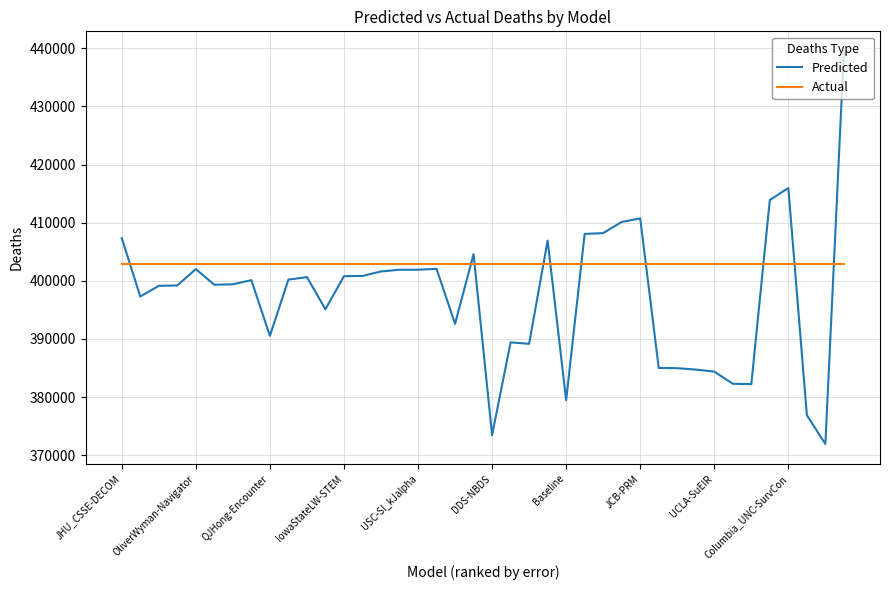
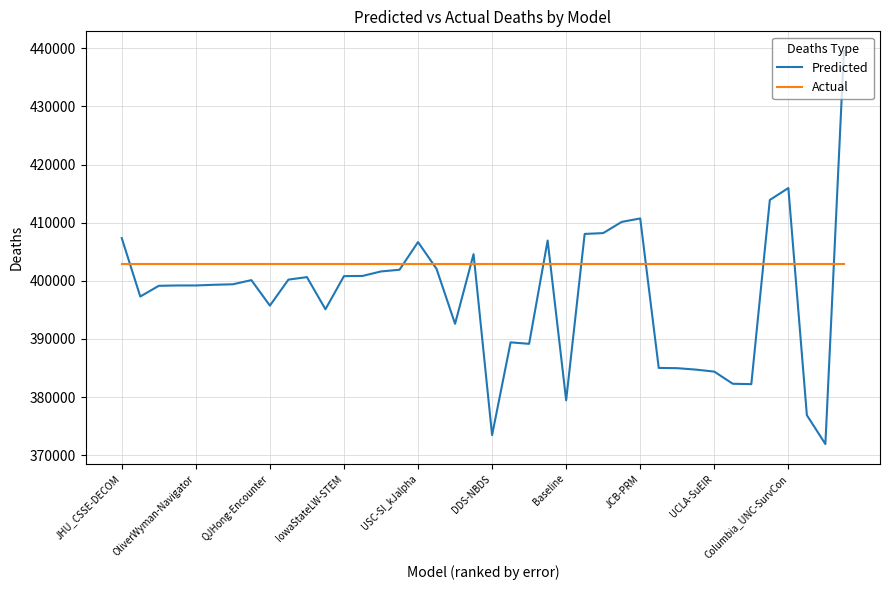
  {
    "Predicted": {
      "JHU_CSSE-DECOM": 407000,
-     "OliverWyman-Navigator": 402000,
-     "QJHong-Encounter": 391000,
+     "OliverWyman-Navigator": 399000,
+     "QJHong-Encounter": 396000,
      "IowaStateLW-STEM": 401000,
-     "USC-SI_kJalpha": 402000,
+     "USC-SI_kJalpha": 407000,
      "DDS-NBDS": 373000,
      "Baseline": 379000,
      "JCB-PRM": 411000,
      "UCLA-SuEIR": 384000,
      "Columbia_UNC-SurvCon": 416000
    },
    "Actual": {
      "JHU_CSSE-DECOM": 403000,
      "OliverWyman-Navigator": 403000,
      "QJHong-Encounter": 403000,
      "IowaStateLW-STEM": 403000,
      "USC-SI_kJalpha": 403000,
      "DDS-NBDS": 403000,
      "Baseline": 403000,
      "JCB-PRM": 403000,
      "UCLA-SuEIR": 403000,
      "Columbia_UNC-SurvCon": 403000
    }
  }
